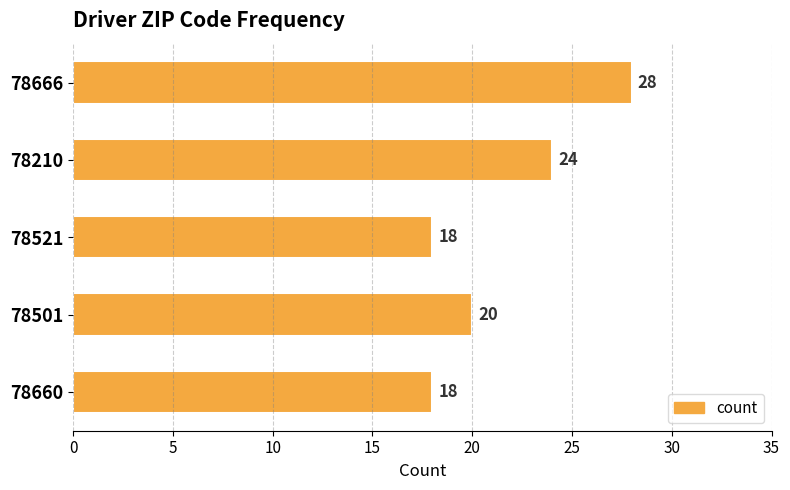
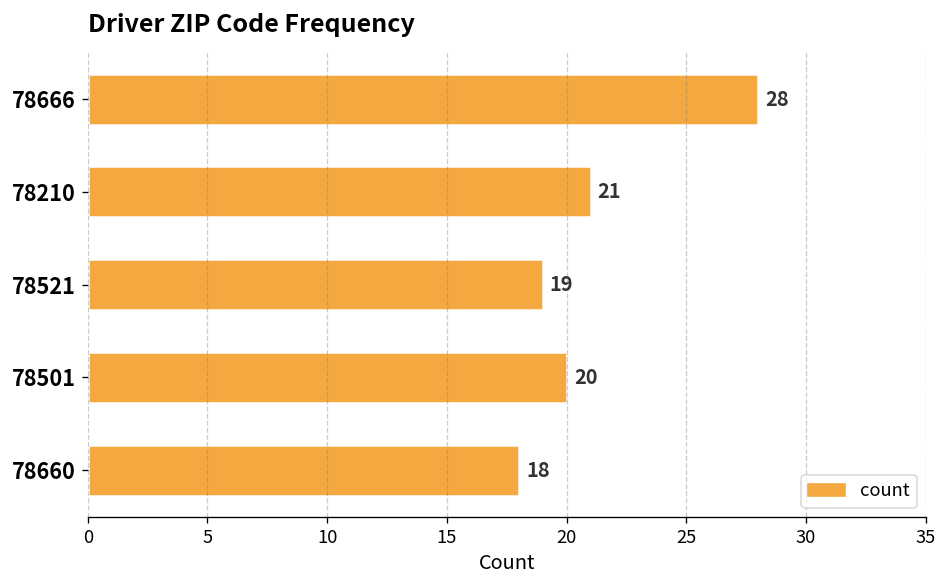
  {
    "78666": 28,
-   "78210": 24,
-   "78521": 18,
+   "78210": 21,
+   "78521": 19,
    "78501": 20,
    "78660": 18
  }
